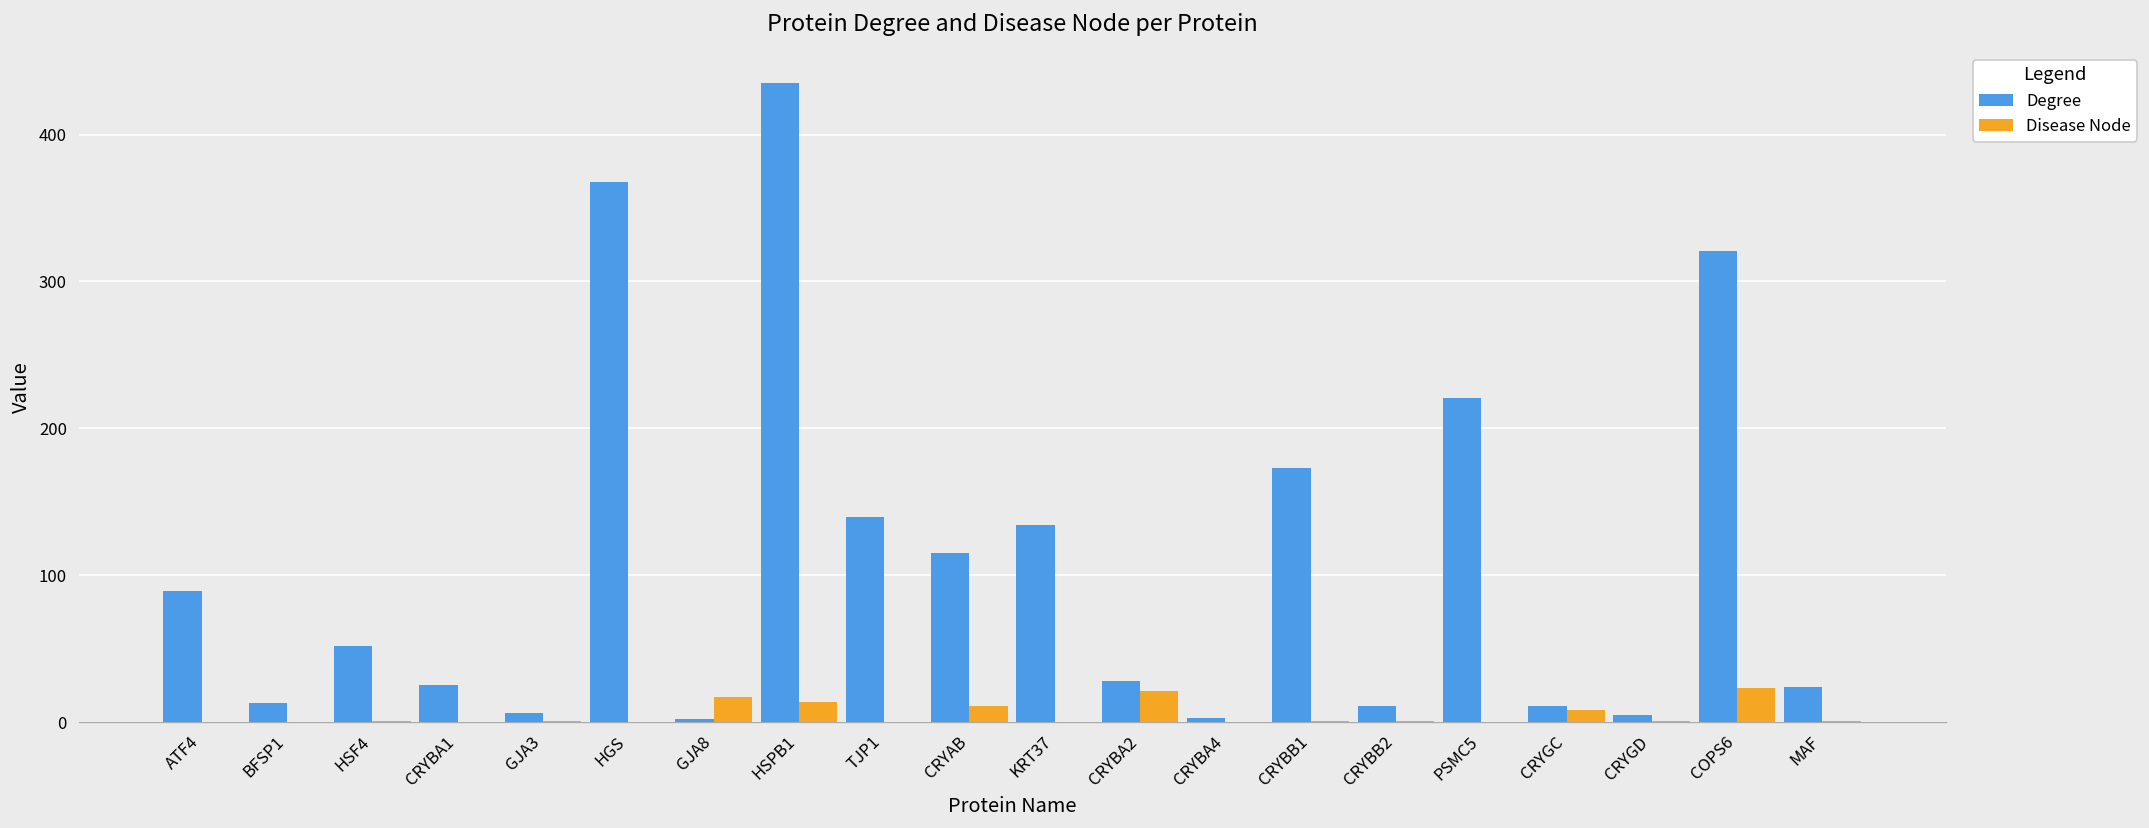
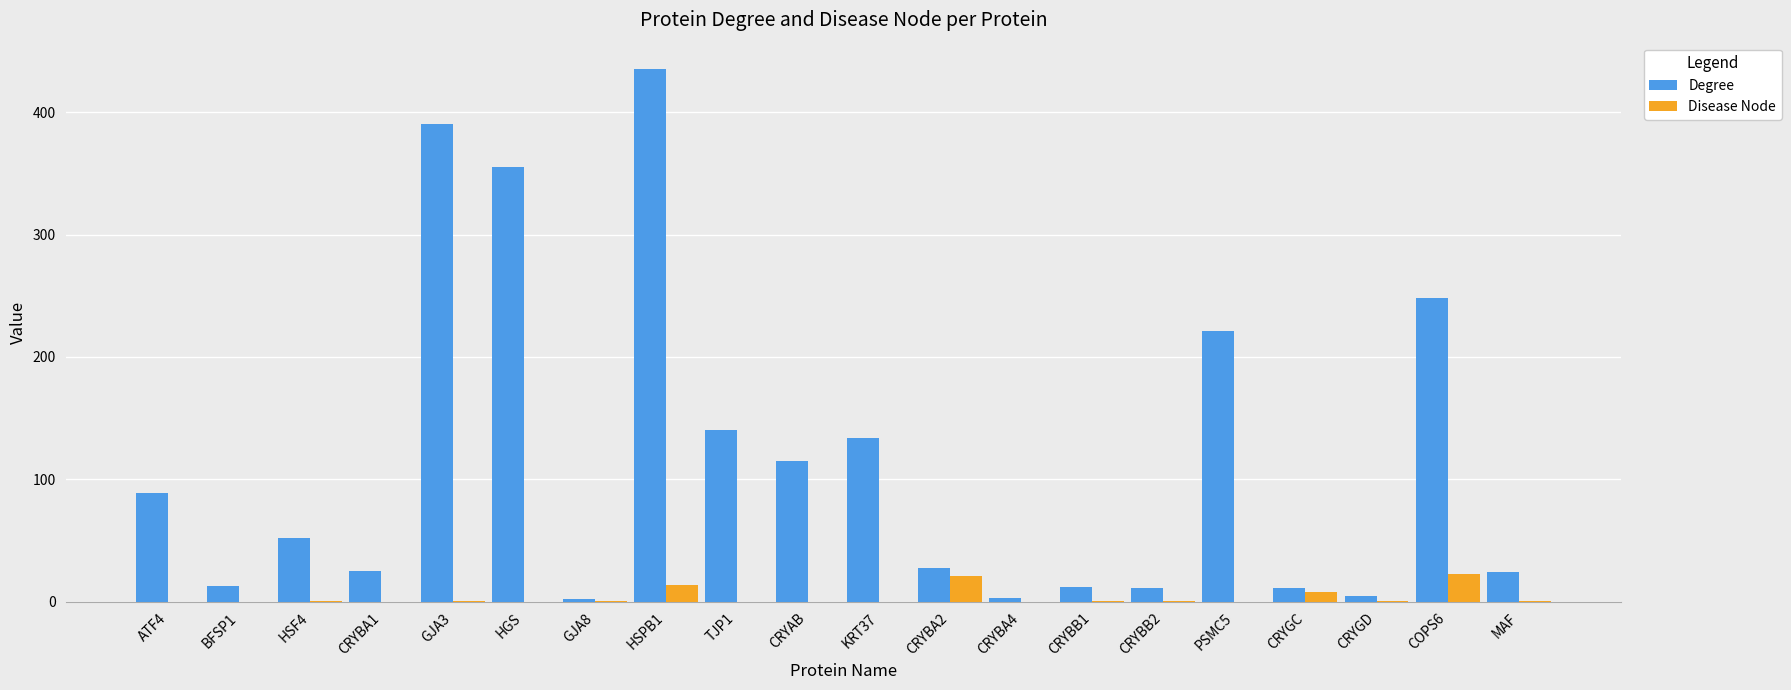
  {
    "Degree": {
      "ATF4": 89,
      "BFSP1": 13,
      "HSF4": 52,
      "CRYBA1": 25,
-     "GJA3": 6,
-     "HGS": 368,
+     "GJA3": 390,
+     "HGS": 355,
      "HSPB1": 435,
      "TJP1": 140,
      "CRYAB": 115,
      "KRT37": 134,
      "CRYBA2": 28,
      "CRYBA4": 3,
-     "CRYBB1": 173,
+     "CRYBB1": 12,
      "CRYBB2": 11,
      "PSMC5": 221,
      "CRYGC": 11,
      "CRYGD": 5,
-     "COPS6": 321,
+     "COPS6": 248,
      "MAF": 24
    },
    "Disease Node": {
      "ATF4": 0,
      "BFSP1": 0,
      "CRYBA1": 0,
      "HGS": 0,
-     "GJA8": 17,
+     "GJA8": 1,
      "HSPB1": 14,
      "TJP1": 0,
-     "CRYAB": 11,
+     "CRYAB": 0,
      "KRT37": 0,
      "CRYBA2": 21,
      "CRYBA4": 0,
      "PSMC5": 0,
      "CRYGC": 8,
      "COPS6": 23
    }
  }
